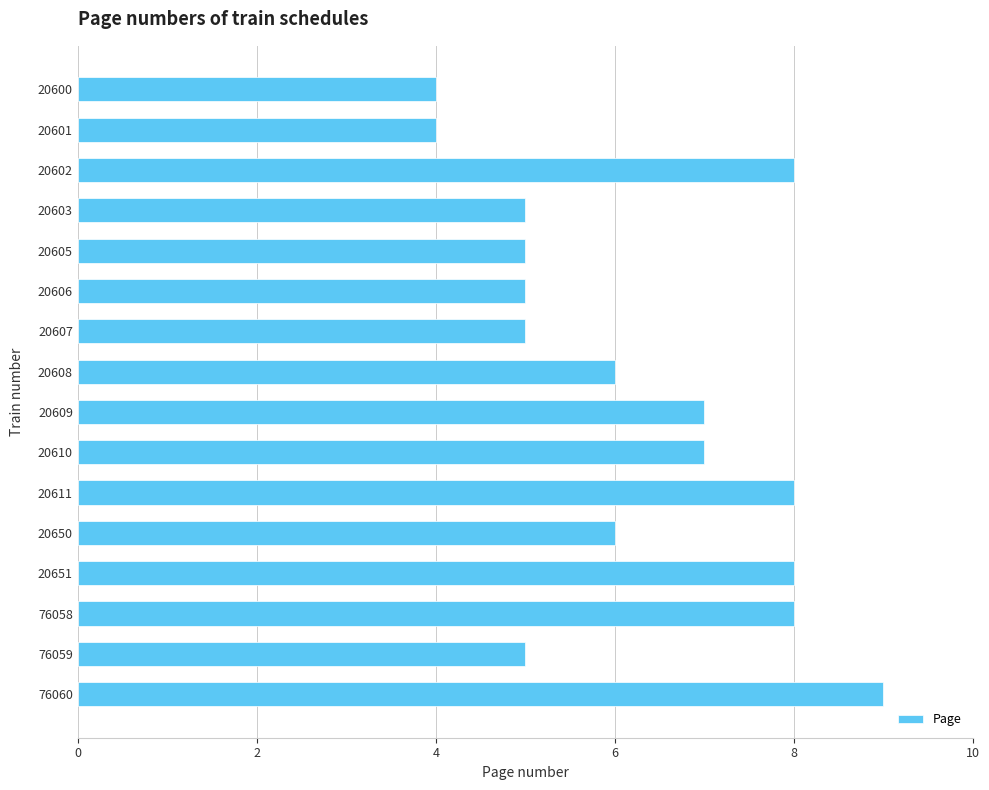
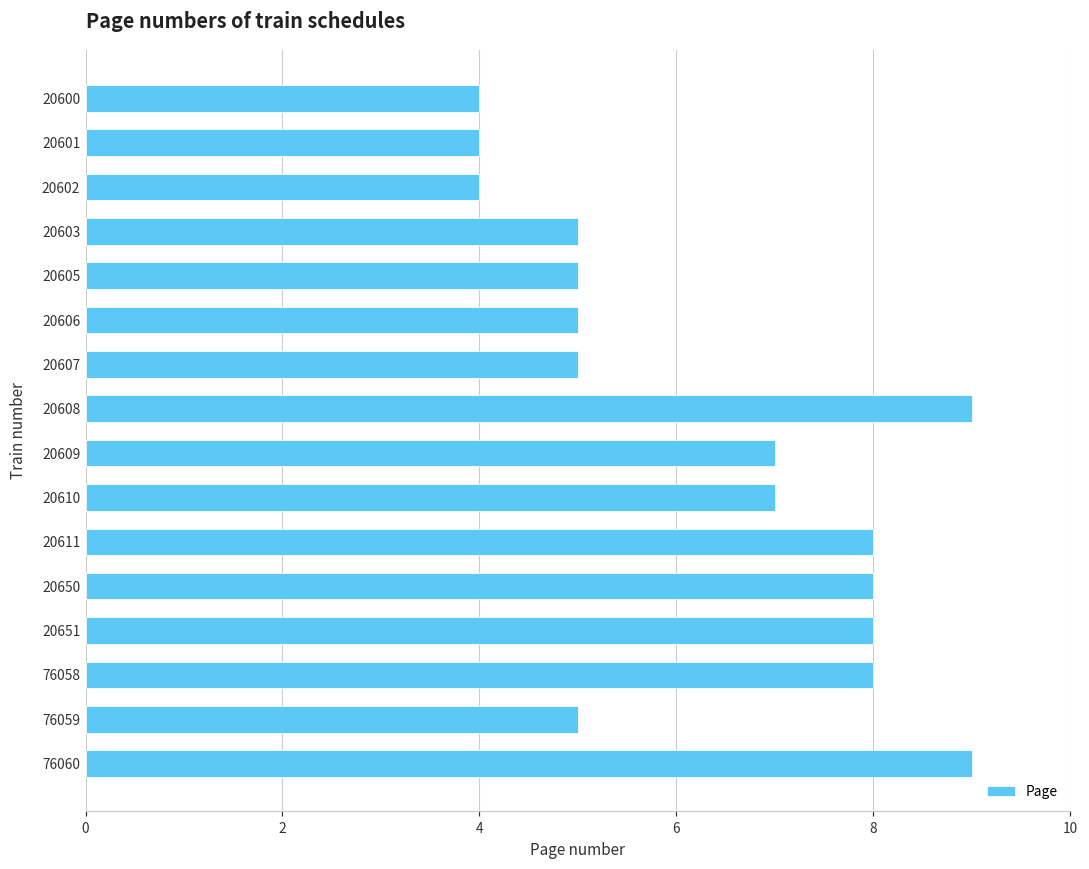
  {
    "20600": 4,
    "20601": 4,
-   "20602": 8,
+   "20602": 4,
    "20603": 5,
    "20605": 5,
    "20606": 5,
    "20607": 5,
-   "20608": 6,
+   "20608": 9,
    "20609": 7,
    "20610": 7,
    "20611": 8,
-   "20650": 6,
+   "20650": 8,
    "20651": 8,
    "76058": 8,
    "76059": 5,
    "76060": 9
  }
